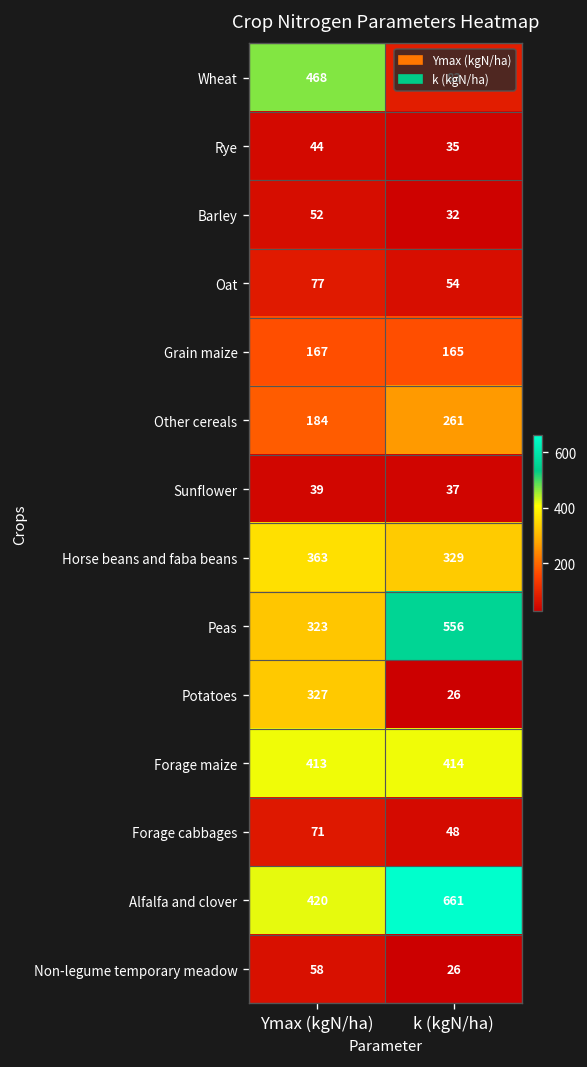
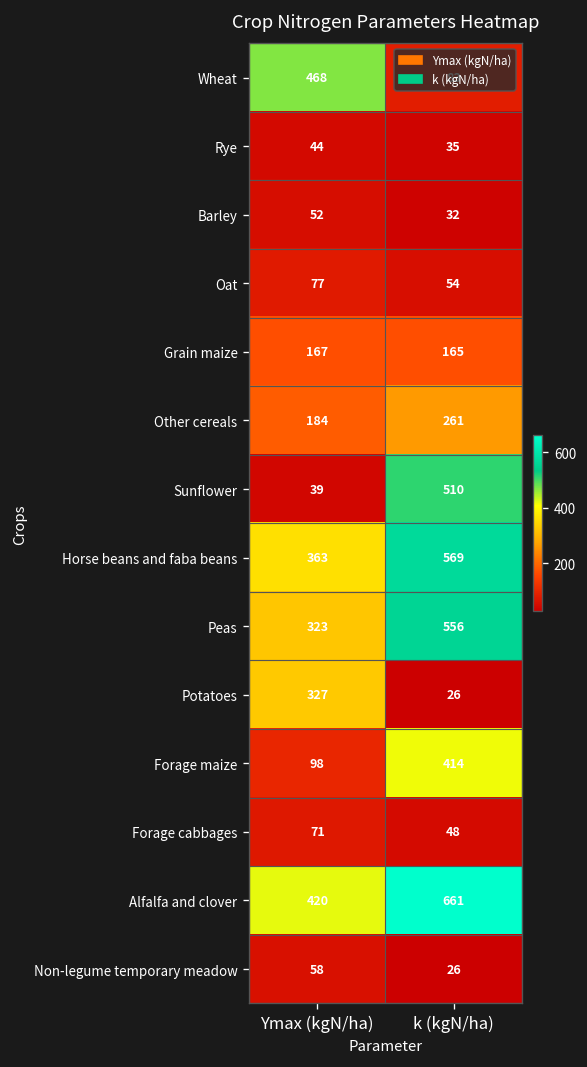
  {
    "Wheat": {
      "Ymax (kgN/ha)": 468
    },
    "Rye": {
      "Ymax (kgN/ha)": 44,
      "k (kgN/ha)": 35
    },
    "Barley": {
      "Ymax (kgN/ha)": 52,
      "k (kgN/ha)": 32
    },
    "Oat": {
      "Ymax (kgN/ha)": 77,
      "k (kgN/ha)": 54
    },
    "Grain maize": {
      "Ymax (kgN/ha)": 167,
      "k (kgN/ha)": 165
    },
    "Other cereals": {
      "Ymax (kgN/ha)": 184,
      "k (kgN/ha)": 261
    },
    "Sunflower": {
      "Ymax (kgN/ha)": 39,
-     "k (kgN/ha)": 37
+     "k (kgN/ha)": 510
    },
    "Horse beans and faba beans": {
      "Ymax (kgN/ha)": 363,
-     "k (kgN/ha)": 329
+     "k (kgN/ha)": 569
    },
    "Peas": {
      "Ymax (kgN/ha)": 323,
      "k (kgN/ha)": 556
    },
    "Potatoes": {
      "Ymax (kgN/ha)": 327,
      "k (kgN/ha)": 26
    },
    "Forage maize": {
-     "Ymax (kgN/ha)": 413,
+     "Ymax (kgN/ha)": 98,
      "k (kgN/ha)": 414
    },
    "Forage cabbages": {
      "Ymax (kgN/ha)": 71,
      "k (kgN/ha)": 48
    },
    "Alfalfa and clover": {
      "Ymax (kgN/ha)": 420,
      "k (kgN/ha)": 661
    },
    "Non-legume temporary meadow": {
      "Ymax (kgN/ha)": 58,
      "k (kgN/ha)": 26
    }
  }
